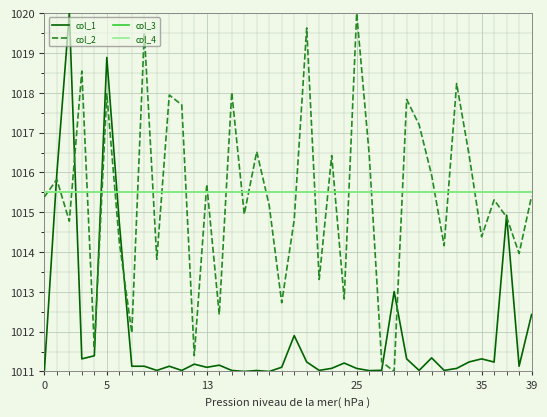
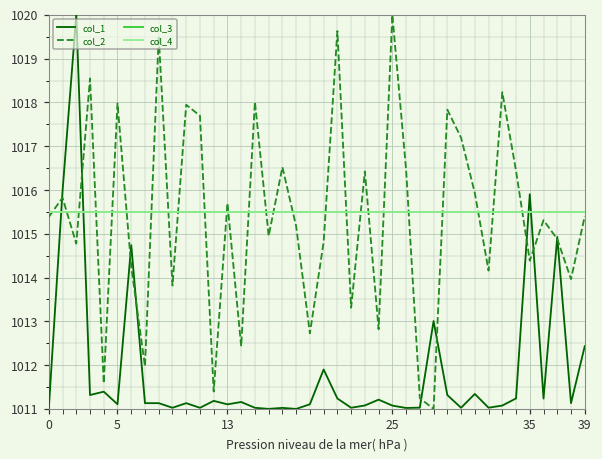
  {
    "col_1": {
      "0": 1011.0,
-     "5": 1018.9,
+     "5": 1011.1,
      "13": 1011.1,
      "25": 1011.1,
-     "35": 1011.3,
+     "35": 1015.9,
      "39": 1012.4
    },
    "col_2": {
      "0": 1015.4,
      "5": 1018.0,
      "13": 1015.7,
      "25": 1020.0,
      "35": 1014.4,
      "39": 1015.4
    },
    "col_4": {
      "0": 1015.5,
      "5": 1015.5,
      "13": 1015.5,
      "25": 1015.5,
      "35": 1015.5,
      "39": 1015.5
    }
  }
